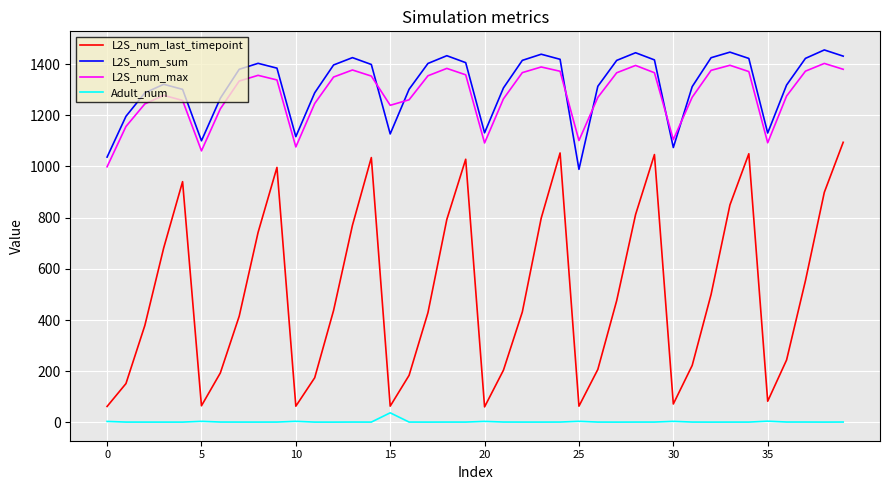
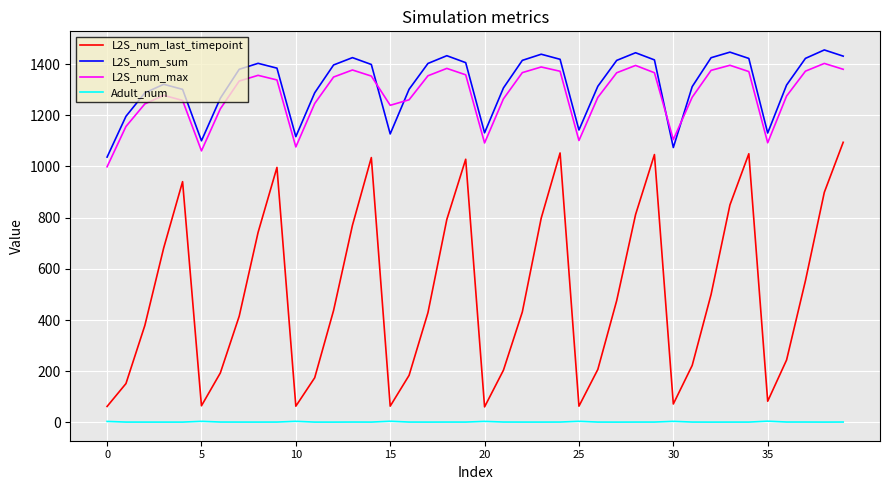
  {
    "L2S_num_last_timepoint": {
      "0": 60,
      "5": 60,
      "10": 60,
      "15": 60,
      "20": 60,
      "25": 60,
      "30": 70,
      "35": 80
    },
    "L2S_num_sum": {
      "0": 1040,
      "5": 1100,
      "10": 1120,
      "15": 1130,
      "20": 1130,
-     "25": 990,
+     "25": 1140,
      "30": 1070,
      "35": 1130
    },
    "L2S_num_max": {
      "0": 1000,
      "5": 1060,
      "10": 1080,
      "15": 1240,
      "20": 1090,
      "25": 1100,
      "30": 1110,
      "35": 1090
    },
    "Adult_num": {
      "0": 0,
      "5": 0,
      "10": 0,
-     "15": 40,
+     "15": 0,
      "20": 0,
      "25": 0,
      "30": 0,
      "35": 0
    }
  }
